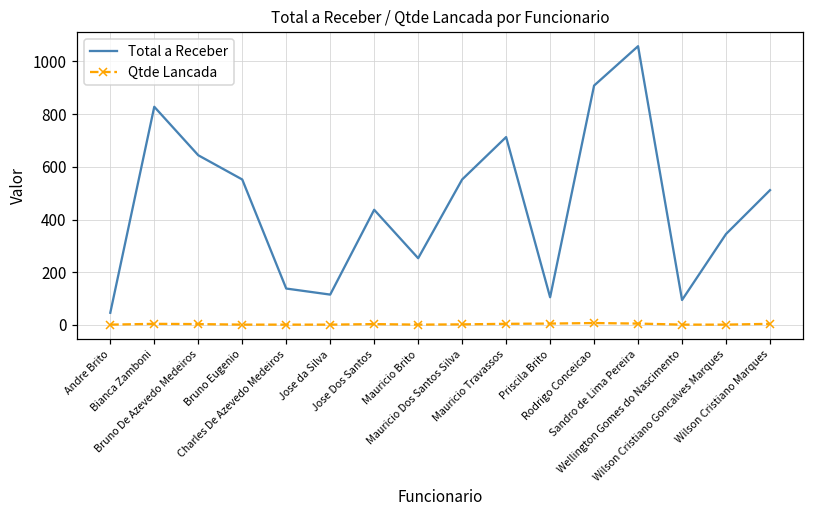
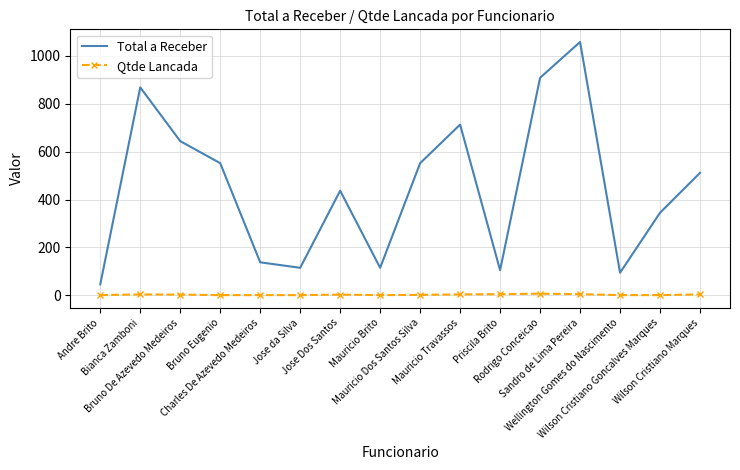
  {
    "Total a Receber": {
      "Andre Brito": 50,
-     "Bianca Zamboni": 830,
+     "Bianca Zamboni": 870,
      "Bruno De Azevedo Medeiros": 640,
      "Bruno Eugenio": 550,
      "Charles De Azevedo Medeiros": 140,
      "Jose da Silva": 120,
      "Jose Dos Santos": 440,
-     "Mauricio Brito": 250,
+     "Mauricio Brito": 120,
      "Mauricio Dos Santos Silva": 550,
      "Mauricio Travassos": 710,
      "Priscila Brito": 100,
      "Rodrigo Conceicao": 910,
      "Sandro de Lima Pereira": 1060,
      "Wellington Gomes do Nascimento": 90,
      "Wilson Cristiano Goncalves Marques": 350,
      "Wilson Cristiano Marques": 510
    },
    "Qtde Lancada": {
      "Andre Brito": 0,
      "Bianca Zamboni": 0,
      "Bruno De Azevedo Medeiros": 0,
      "Bruno Eugenio": 0,
      "Charles De Azevedo Medeiros": 0,
      "Jose da Silva": 0,
      "Jose Dos Santos": 0,
      "Mauricio Brito": 0,
      "Mauricio Dos Santos Silva": 0,
      "Mauricio Travassos": 0,
      "Priscila Brito": 10,
      "Rodrigo Conceicao": 10,
      "Sandro de Lima Pereira": 10,
      "Wellington Gomes do Nascimento": 0,
      "Wilson Cristiano Goncalves Marques": 0,
      "Wilson Cristiano Marques": 0
    }
  }
